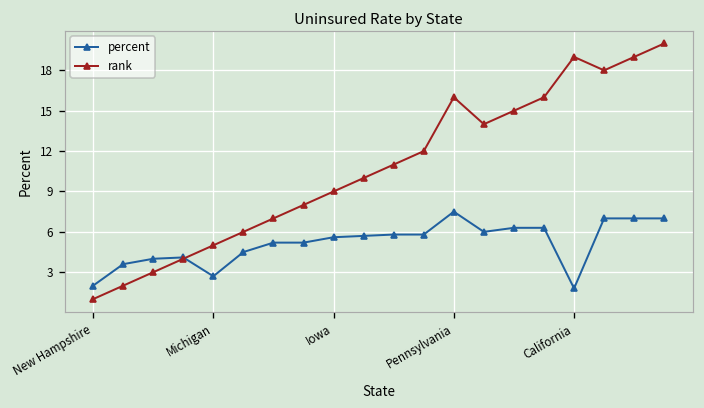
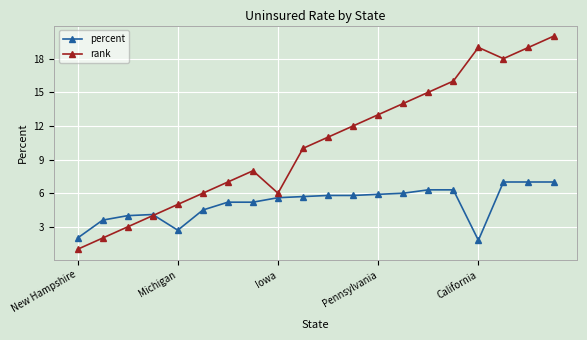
  {
    "percent": {
      "New Hampshire": 2.0,
      "Michigan": 2.7,
      "Iowa": 5.6,
-     "Pennsylvania": 7.5,
+     "Pennsylvania": 5.9,
      "California": 1.8
    },
    "rank": {
      "New Hampshire": 1,
      "Michigan": 5,
-     "Iowa": 9,
-     "Pennsylvania": 16,
+     "Iowa": 6,
+     "Pennsylvania": 13,
      "California": 19
    }
  }
